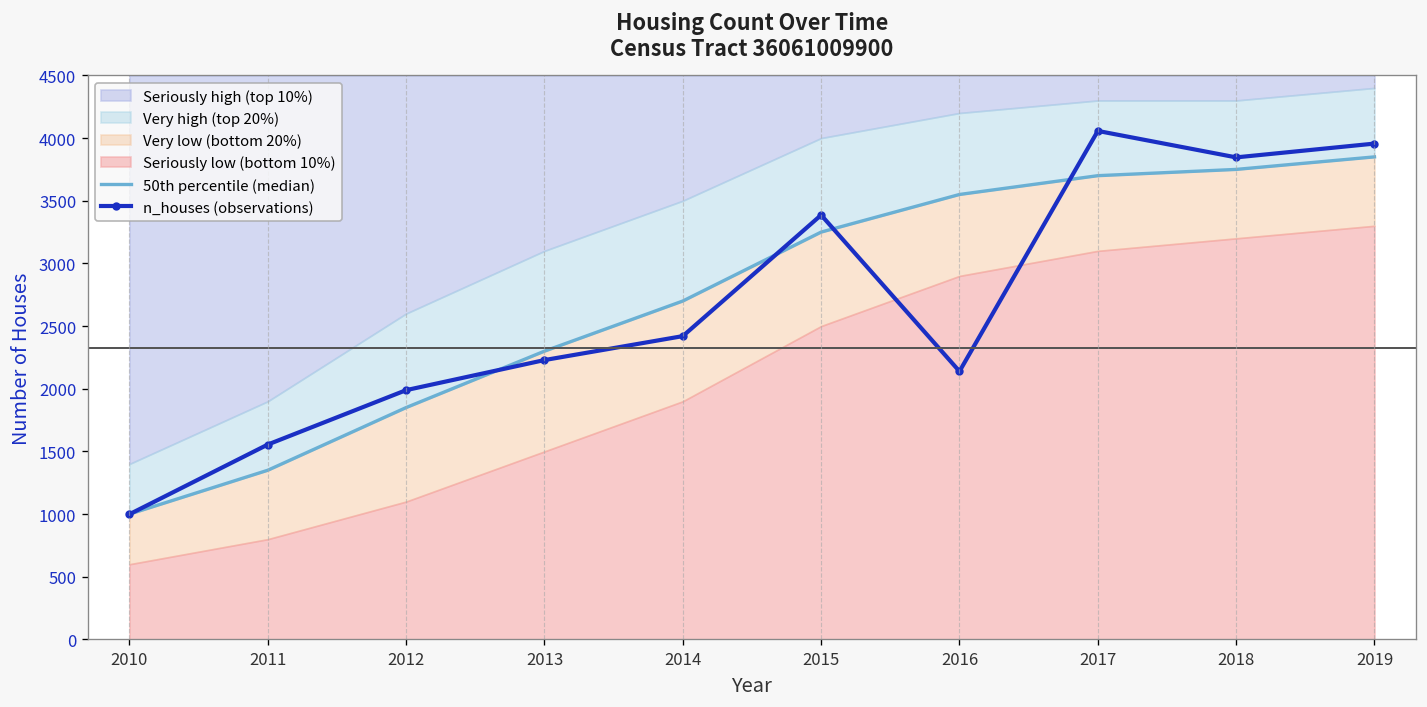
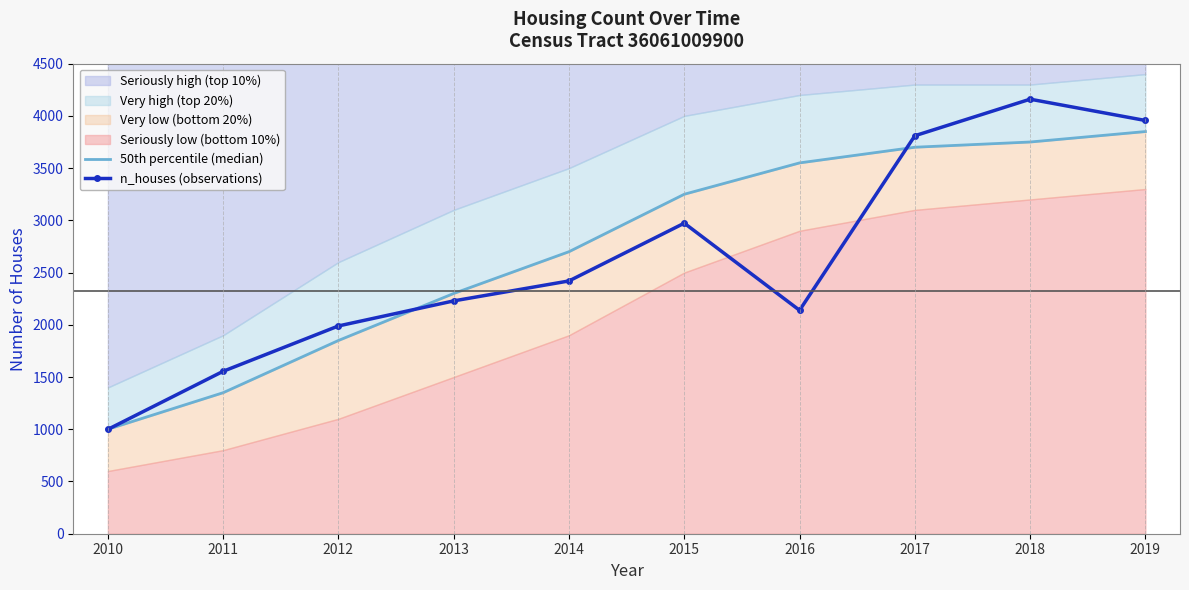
  {
    "n_houses (observations)": {
      "2011": 1560,
      "2012": 1990,
      "2013": 2230,
      "2014": 2420,
-     "2015": 3390,
+     "2015": 2970,
      "2016": 2140,
-     "2017": 4060,
-     "2018": 3850,
+     "2017": 3810,
+     "2018": 4160,
      "2019": 3960
    }
  }
